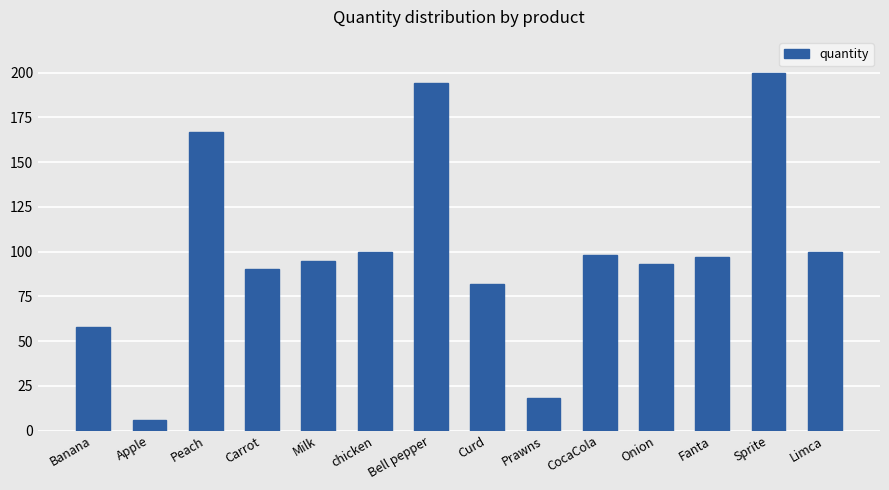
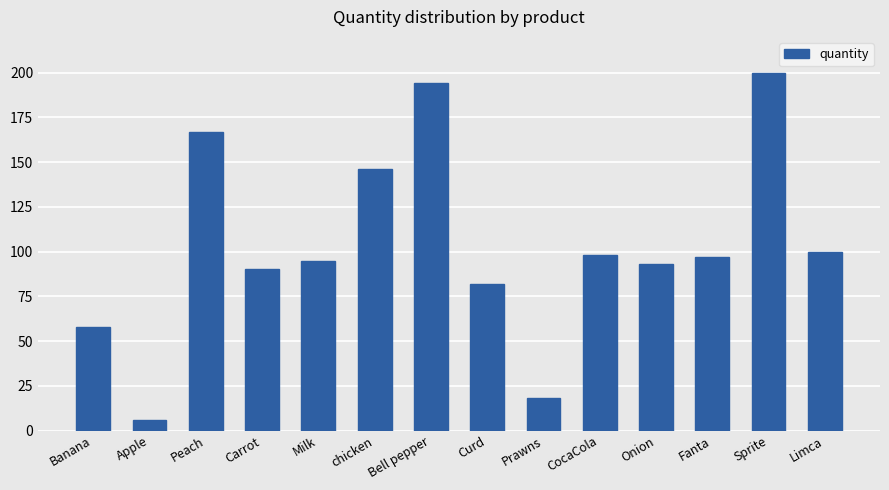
  {
    "Banana": 58,
    "Apple": 6,
    "Peach": 167,
    "Carrot": 90,
    "Milk": 95,
-   "chicken": 100,
+   "chicken": 146,
    "Bell pepper": 194,
    "Curd": 82,
    "Prawns": 18,
    "CocaCola": 98,
    "Onion": 93,
    "Fanta": 97,
    "Sprite": 200,
    "Limca": 100
  }
